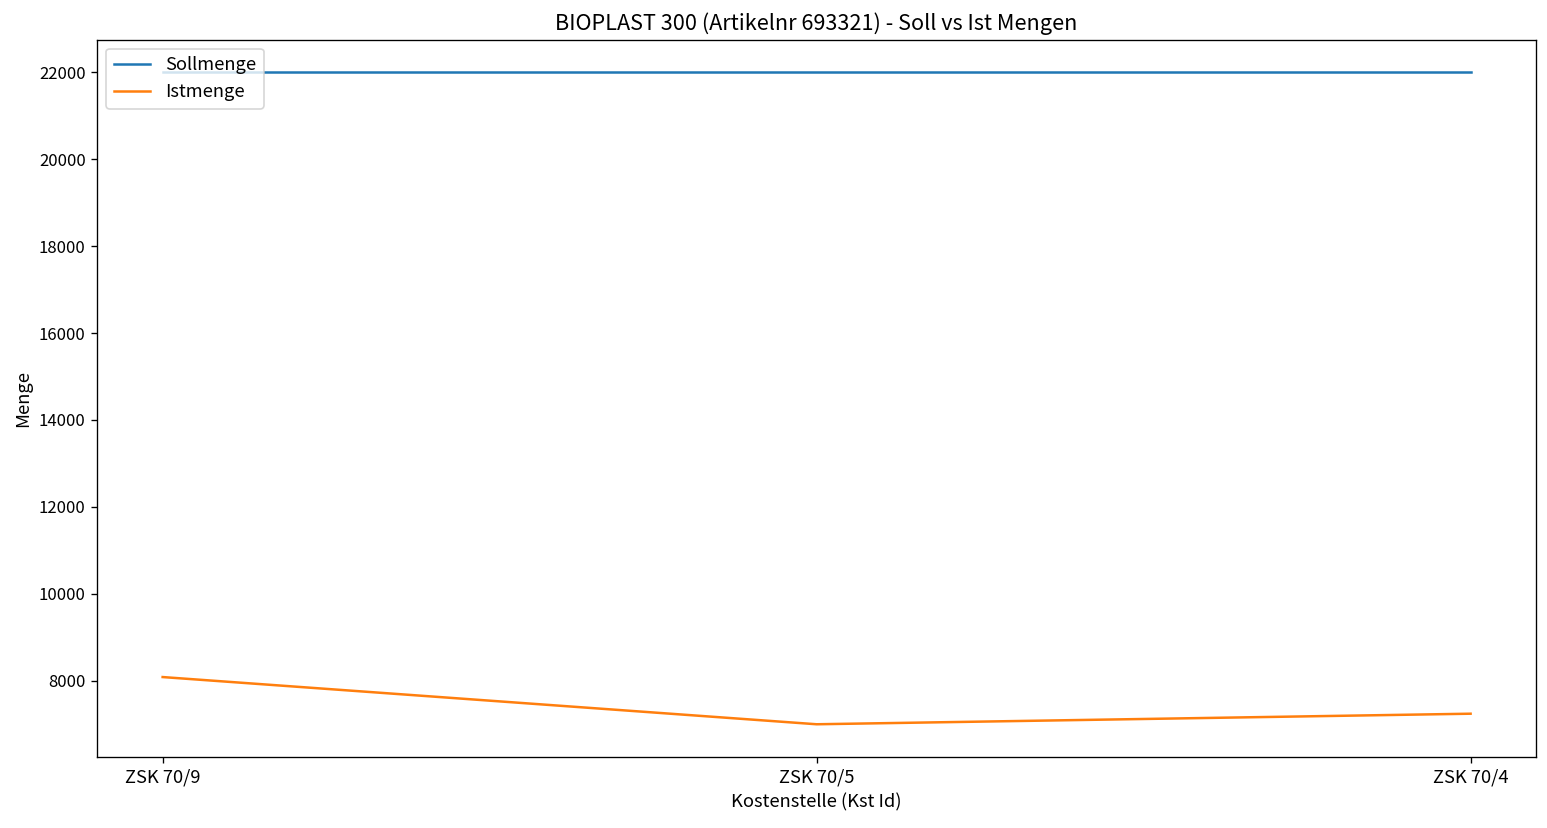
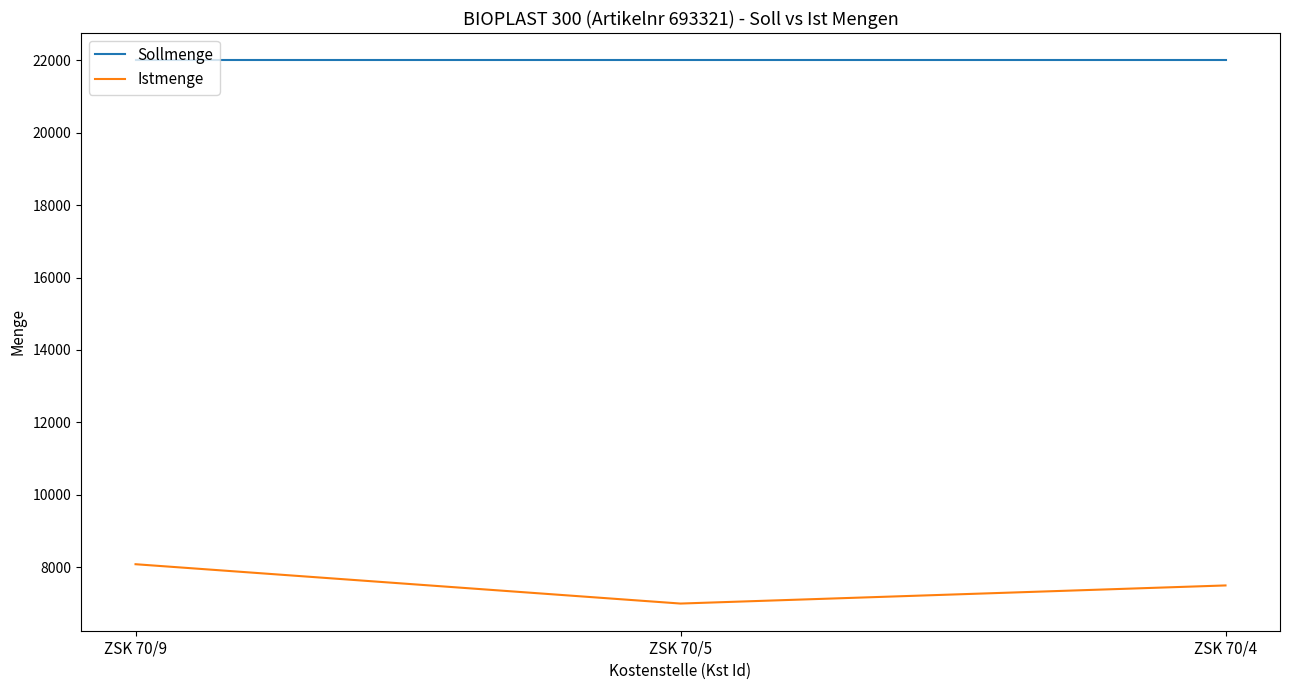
  {
    "Sollmenge": {
      "ZSK 70/5": 22000,
      "ZSK 70/4": 22000
    },
    "Istmenge": {
      "ZSK 70/9": 8100,
      "ZSK 70/5": 7000,
-     "ZSK 70/4": 7200
+     "ZSK 70/4": 7500
    }
  }
